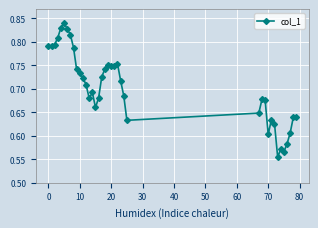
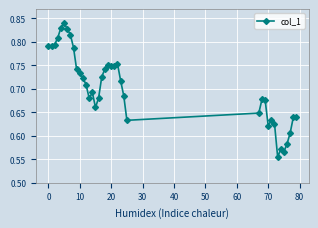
  {
    "0": 0.79,
    "10": 0.73,
    "20": 0.75,
-   "70": 0.60
+   "70": 0.62
  }
